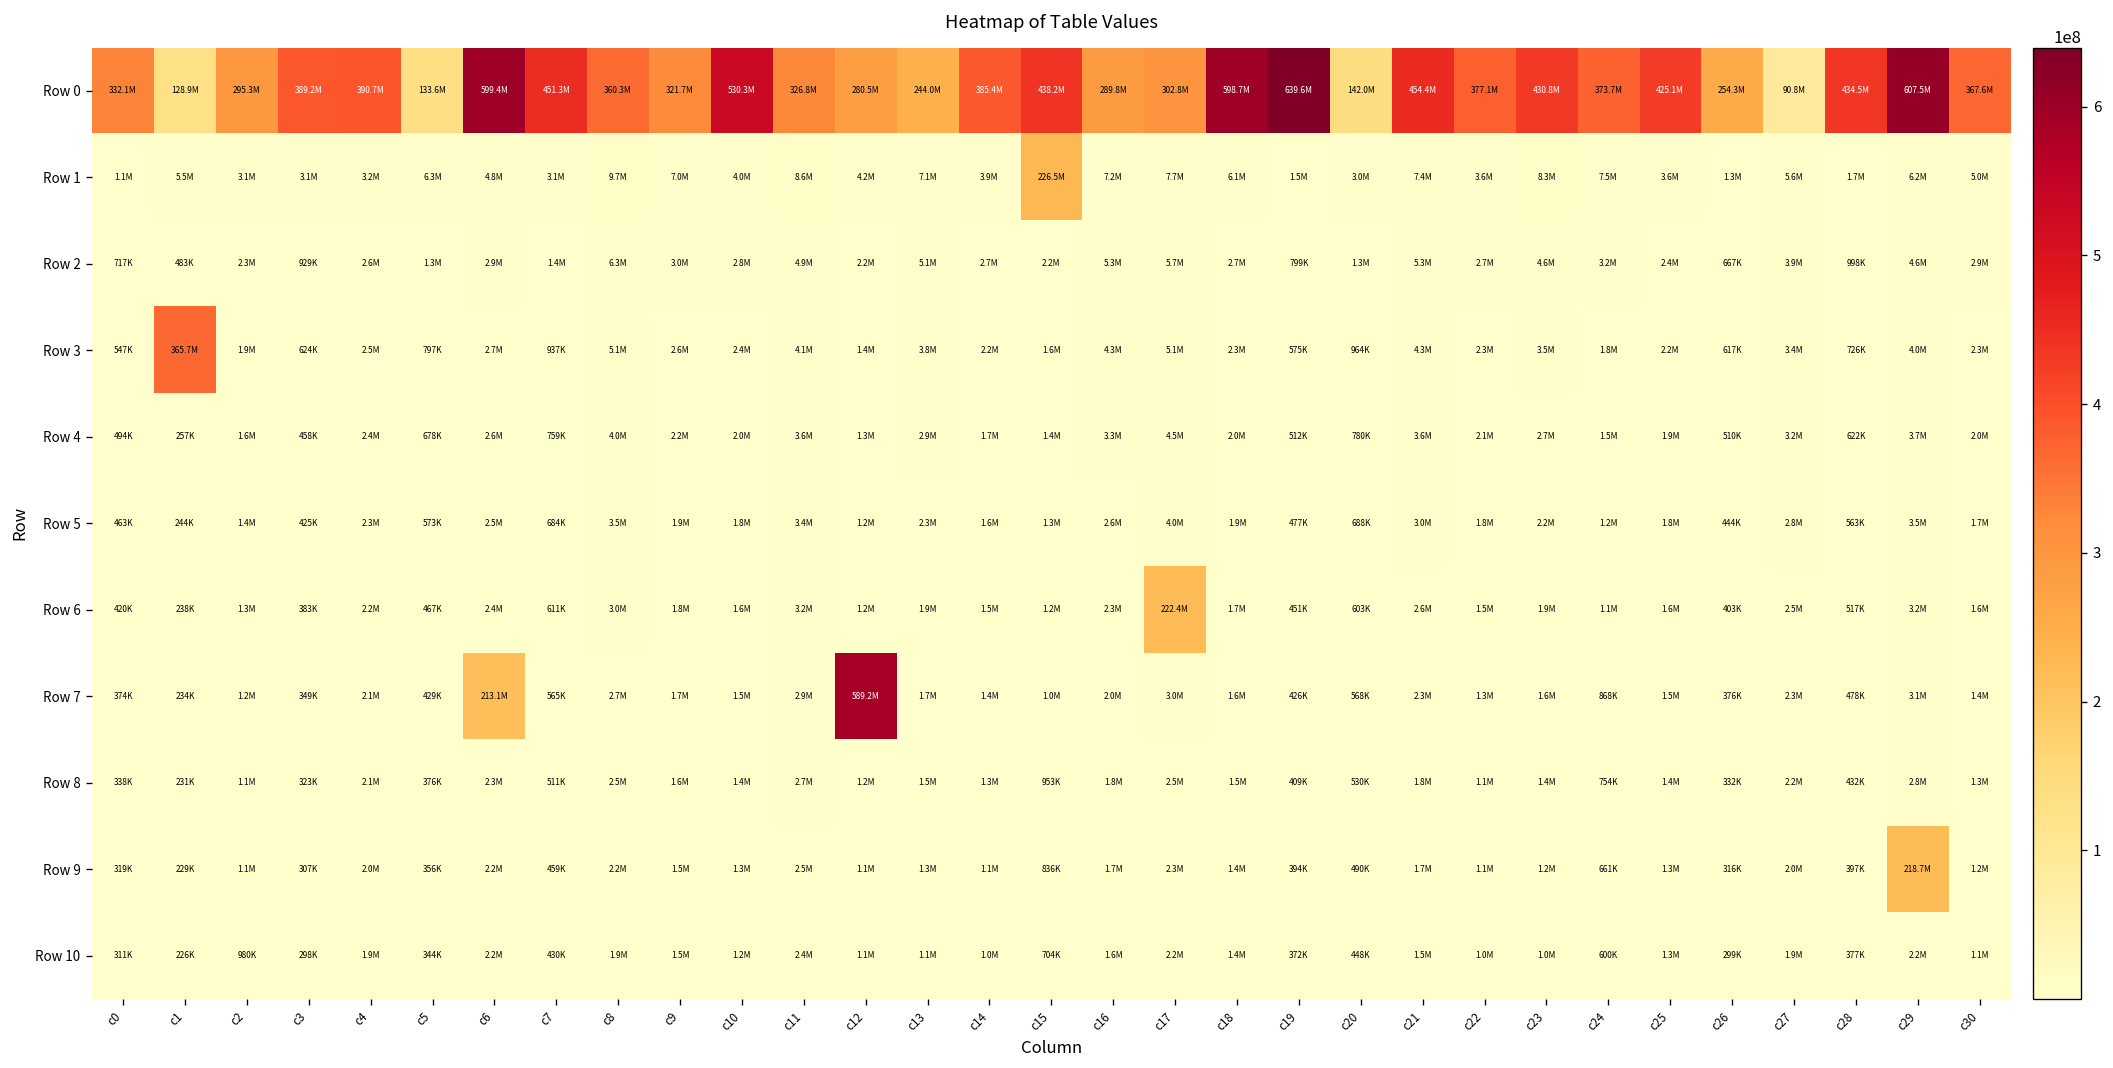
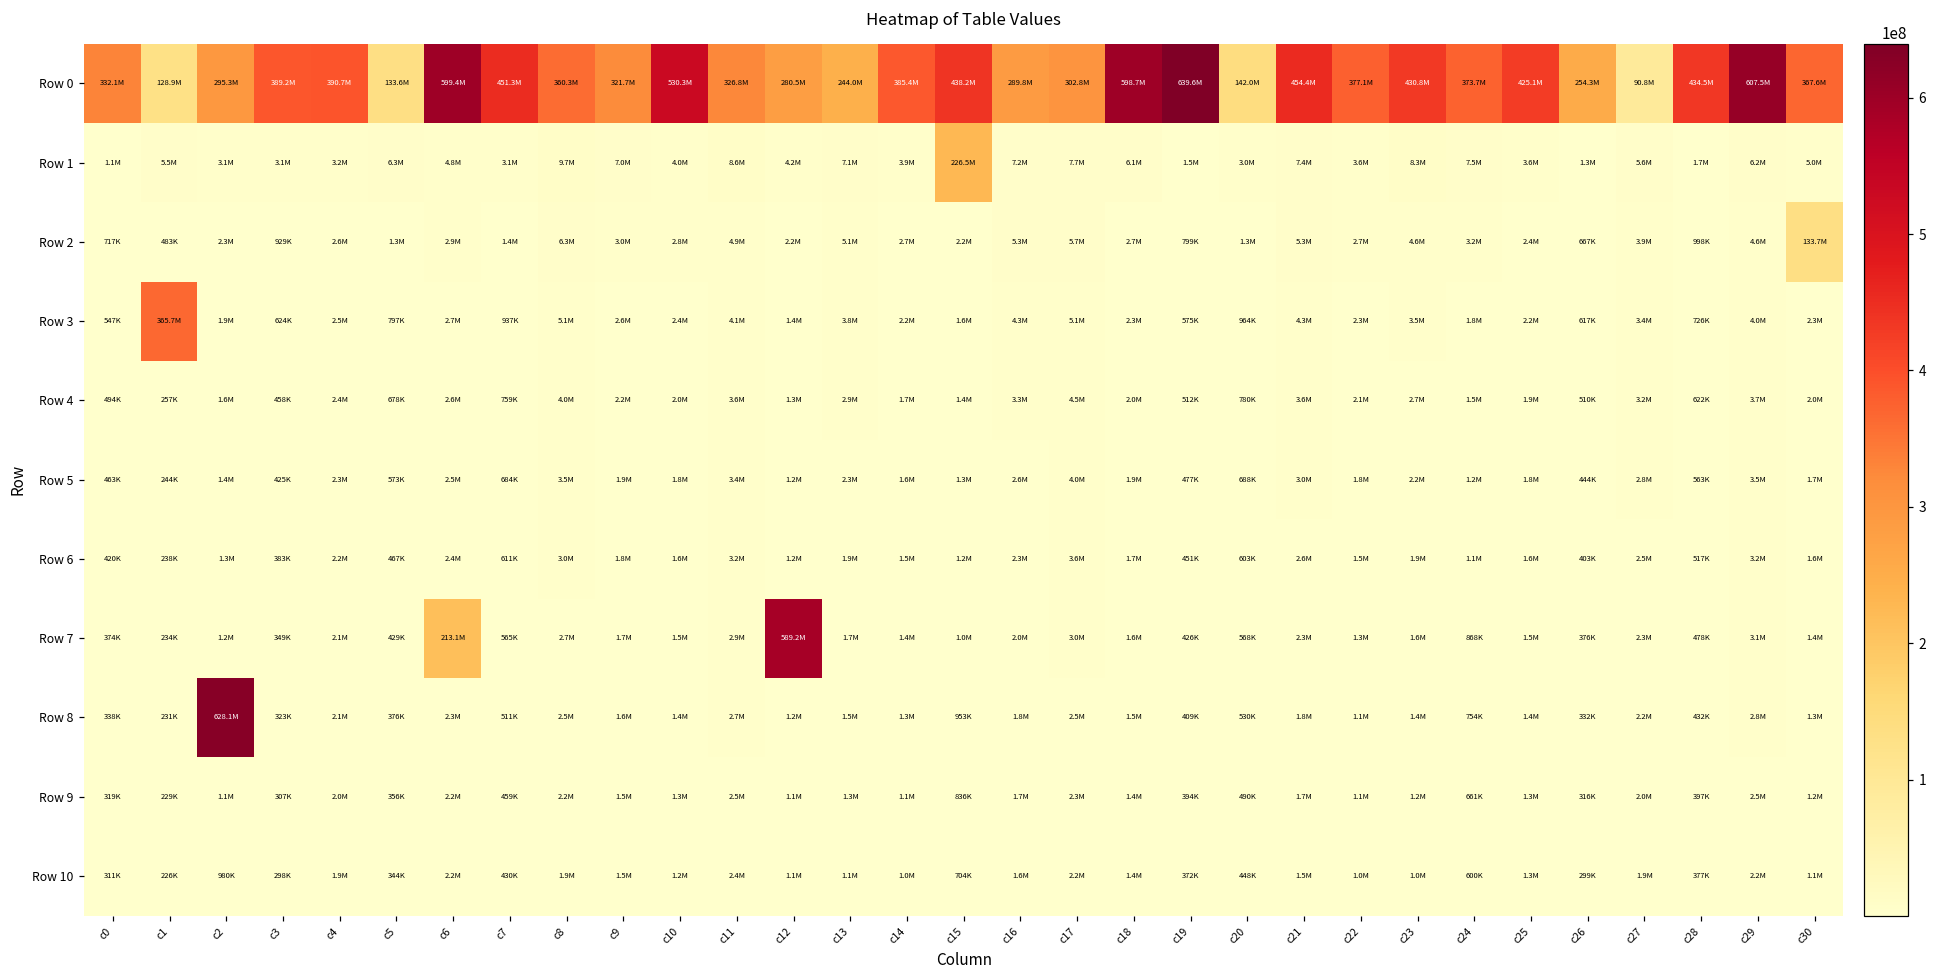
  {
    "Row 2": {
      "c0": "717K",
      "c1": "483K",
      "c2": "2.3M",
      "c3": "929K",
      "c4": "2.6M",
      "c5": "1.3M",
      "c6": "2.9M",
      "c7": "1.4M",
      "c8": "6.3M",
      "c9": "3.0M",
      "c10": "2.8M",
      "c11": "4.9M",
      "c12": "2.2M",
      "c13": "5.1M",
      "c14": "2.7M",
      "c15": "2.2M",
      "c16": "5.3M",
      "c17": "5.7M",
      "c18": "2.7M",
      "c19": "799K",
      "c20": "1.3M",
      "c21": "5.3M",
      "c22": "2.7M",
      "c23": "4.6M",
      "c24": "3.2M",
      "c25": "2.4M",
      "c26": "667K",
      "c27": "3.9M",
      "c28": "998K",
      "c29": "4.6M",
-     "c30": "2.9M"
+     "c30": "133.7M"
    },
    "Row 6": {
      "c0": "420K",
      "c1": "238K",
      "c2": "1.3M",
      "c3": "383K",
      "c4": "2.2M",
      "c5": "467K",
      "c6": "2.4M",
      "c7": "611K",
      "c8": "3.0M",
      "c9": "1.8M",
      "c10": "1.6M",
      "c11": "3.2M",
      "c12": "1.2M",
      "c13": "1.9M",
      "c14": "1.5M",
      "c15": "1.2M",
      "c16": "2.3M",
-     "c17": "222.4M",
+     "c17": "3.6M",
      "c18": "1.7M",
      "c19": "451K",
      "c20": "603K",
      "c21": "2.6M",
      "c22": "1.5M",
      "c23": "1.9M",
      "c24": "1.1M",
      "c25": "1.6M",
      "c26": "403K",
      "c27": "2.5M",
      "c28": "517K",
      "c29": "3.2M",
      "c30": "1.6M"
    },
    "Row 8": {
      "c0": "338K",
      "c1": "231K",
-     "c2": "1.1M",
+     "c2": "628.1M",
      "c3": "323K",
      "c4": "2.1M",
      "c5": "376K",
      "c6": "2.3M",
      "c7": "511K",
      "c8": "2.5M",
      "c9": "1.6M",
      "c10": "1.4M",
      "c11": "2.7M",
      "c12": "1.2M",
      "c13": "1.5M",
      "c14": "1.3M",
      "c15": "953K",
      "c16": "1.8M",
      "c17": "2.5M",
      "c18": "1.5M",
      "c19": "409K",
      "c20": "530K",
      "c21": "1.8M",
      "c22": "1.1M",
      "c23": "1.4M",
      "c24": "754K",
      "c25": "1.4M",
      "c26": "332K",
      "c27": "2.2M",
      "c28": "432K",
      "c29": "2.8M",
      "c30": "1.3M"
    },
    "Row 9": {
      "c0": "319K",
      "c1": "229K",
      "c2": "1.1M",
      "c3": "307K",
      "c4": "2.0M",
      "c5": "356K",
      "c6": "2.2M",
      "c7": "459K",
      "c8": "2.2M",
      "c9": "1.5M",
      "c10": "1.3M",
      "c11": "2.5M",
      "c12": "1.1M",
      "c13": "1.3M",
      "c14": "1.1M",
      "c15": "836K",
      "c16": "1.7M",
      "c17": "2.3M",
      "c18": "1.4M",
      "c19": "394K",
      "c20": "490K",
      "c21": "1.7M",
      "c22": "1.1M",
      "c23": "1.2M",
      "c24": "661K",
      "c25": "1.3M",
      "c26": "316K",
      "c27": "2.0M",
      "c28": "397K",
-     "c29": "218.7M",
+     "c29": "2.5M",
      "c30": "1.2M"
    }
  }
